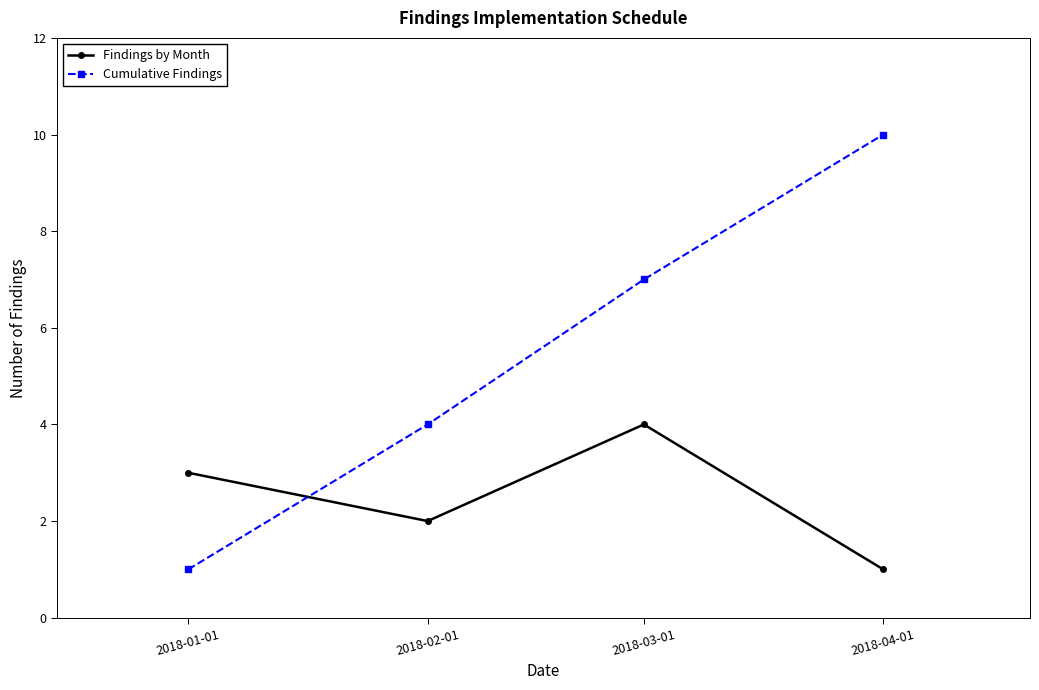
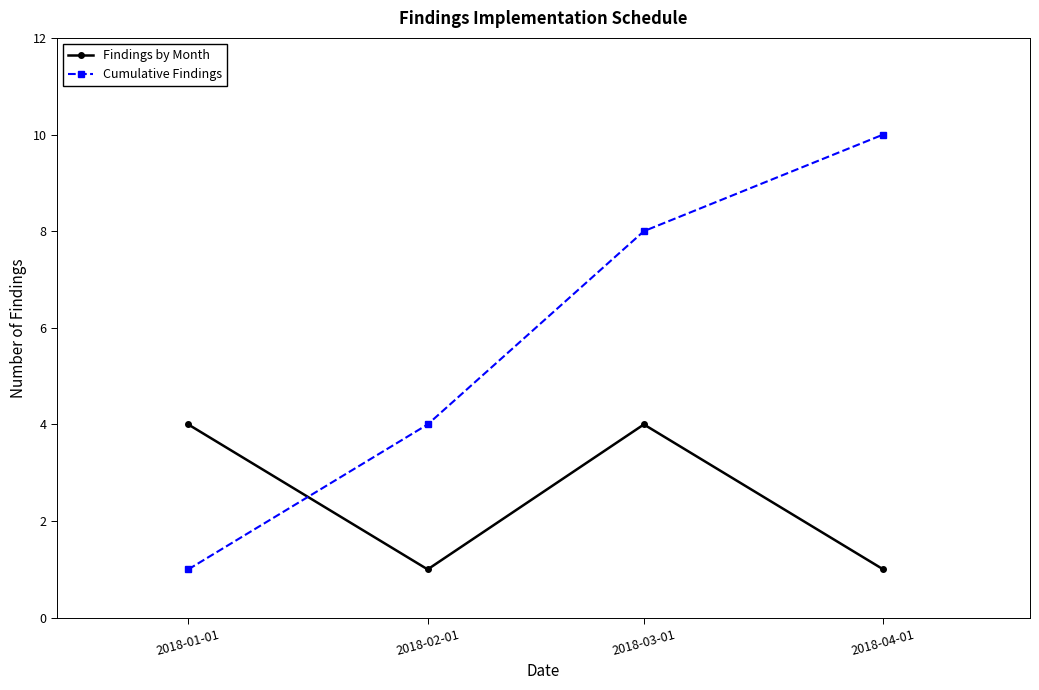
  {
    "Findings by Month": {
-     "2018-01-01": 3,
-     "2018-02-01": 2,
+     "2018-01-01": 4,
+     "2018-02-01": 1,
      "2018-03-01": 4,
      "2018-04-01": 1
    },
    "Cumulative Findings": {
      "2018-01-01": 1,
      "2018-02-01": 4,
-     "2018-03-01": 7,
+     "2018-03-01": 8,
      "2018-04-01": 10
    }
  }
